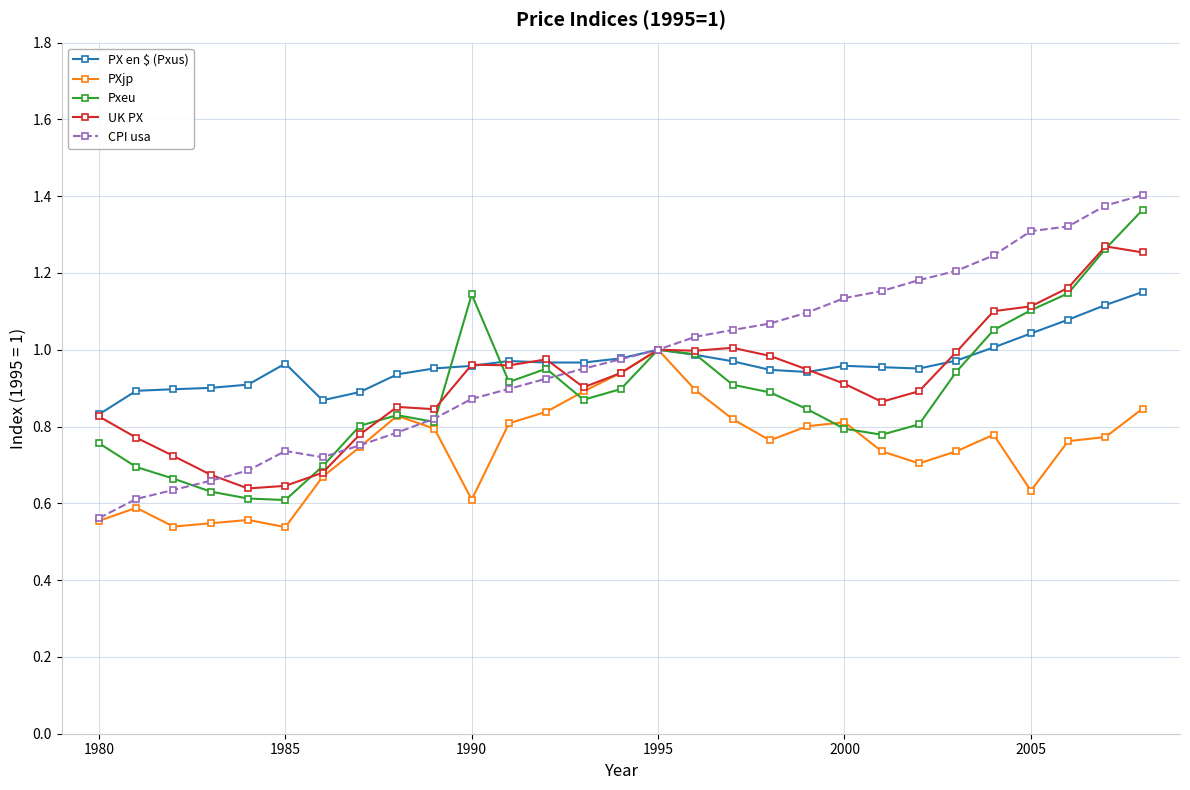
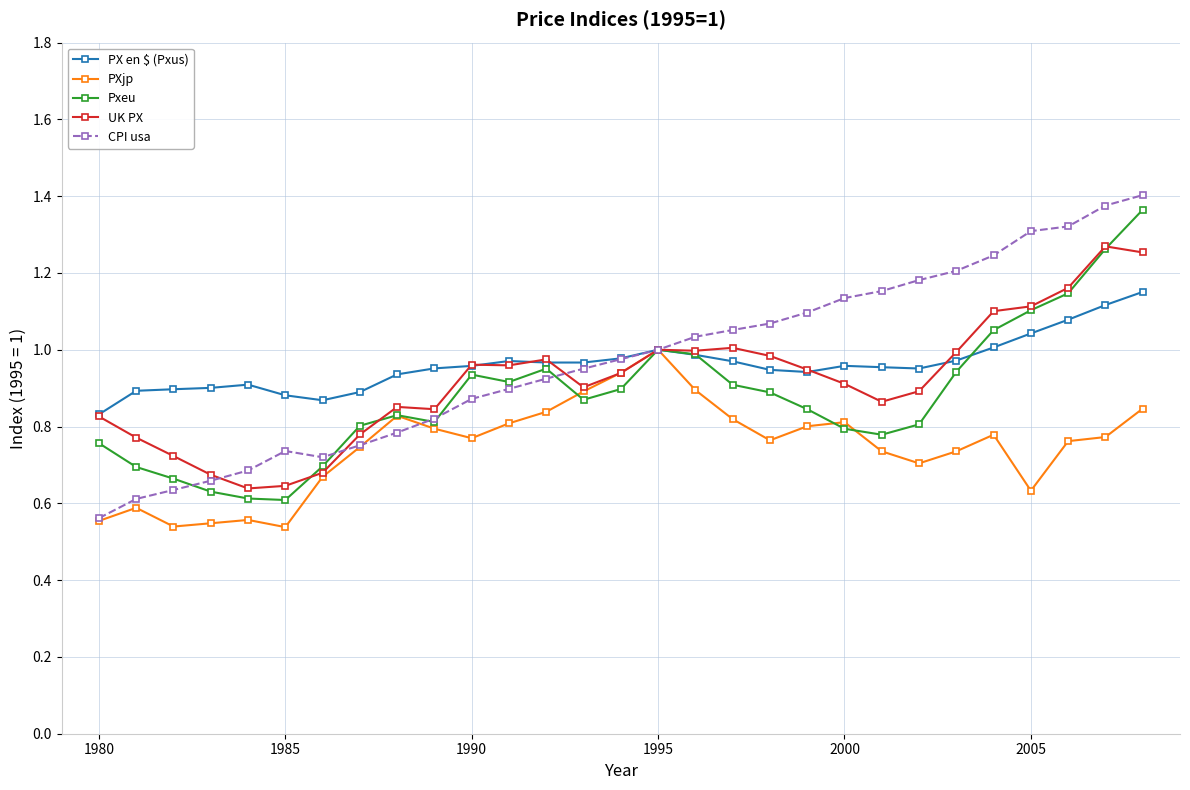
  {
    "PX en $ (Pxus)": {
-     "1985": 0.96,
+     "1985": 0.88,
      "2000": 0.96,
      "2005": 1.04
    },
    "PXjp": {
      "1980": 0.55,
      "1985": 0.54,
-     "1990": 0.61,
+     "1990": 0.77,
      "2000": 0.81,
      "2005": 0.63
    },
    "Pxeu": {
      "1980": 0.76,
      "1985": 0.61,
-     "1990": 1.14,
+     "1990": 0.94,
      "2000": 0.79,
      "2005": 1.10
    },
    "UK PX": {
      "1985": 0.65,
      "2000": 0.91,
      "2005": 1.11
    },
    "CPI usa": {
      "1980": 0.56,
      "1985": 0.74,
      "1990": 0.87,
      "2000": 1.13,
      "2005": 1.31
    }
  }
